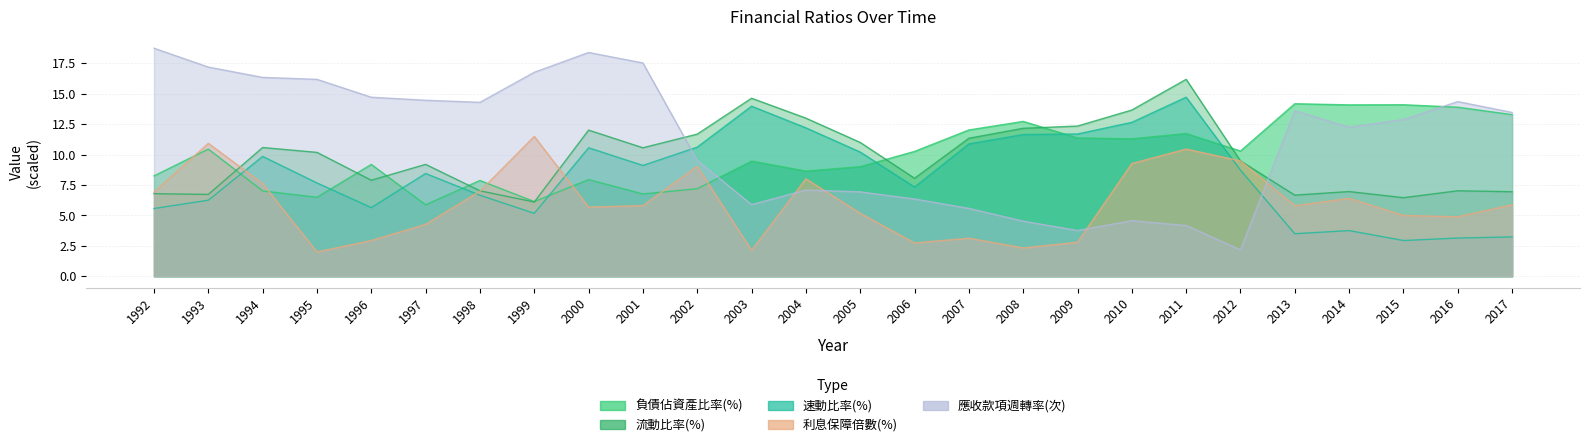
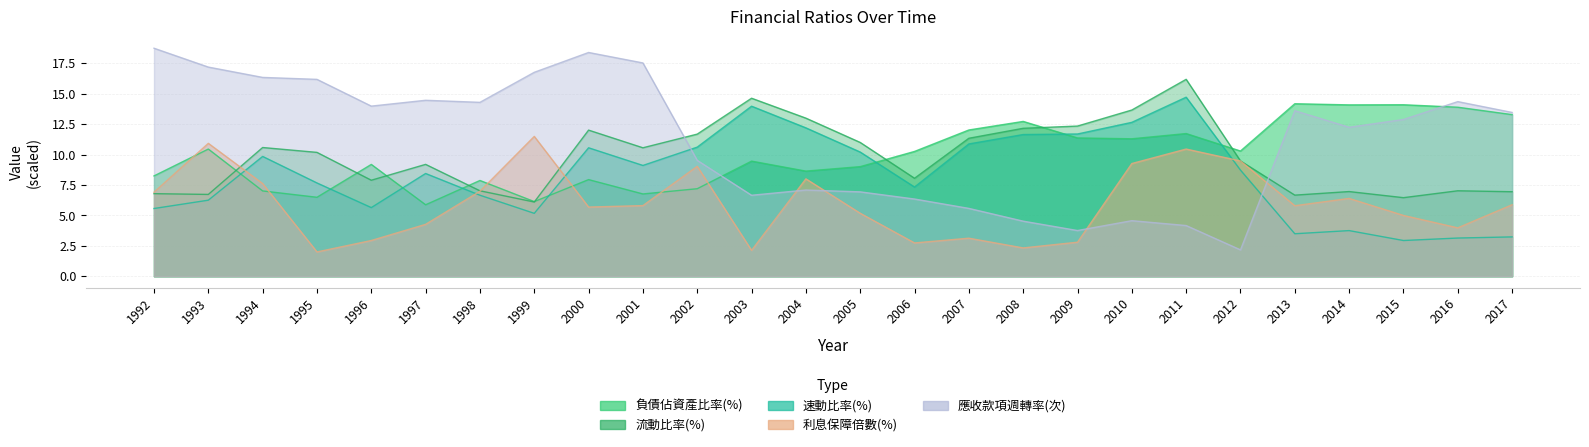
  {
    "利息保障倍數(%)": {
      "1993": 10.9,
      "1994": 7.6,
      "1995": 2.0,
      "1996": 2.9,
      "1997": 4.3,
      "1999": 11.5,
      "2000": 5.7,
      "2001": 5.8,
      "2002": 9.0,
      "2003": 2.1,
      "2004": 8.0,
      "2005": 5.2,
      "2006": 2.7,
      "2007": 3.1,
      "2008": 2.3,
      "2009": 2.8,
      "2010": 9.3,
      "2011": 10.5,
      "2013": 5.8,
      "2014": 6.4,
      "2015": 5.0,
-     "2016": 4.9,
+     "2016": 4.0,
      "2017": 5.9
    },
    "應收款項週轉率(次)": {
      "1992": 18.8,
      "1993": 17.2,
      "1994": 16.4,
      "1995": 16.2,
-     "1996": 14.7,
+     "1996": 14.0,
      "1997": 14.5,
      "1998": 14.3,
      "1999": 16.8,
      "2000": 18.4,
      "2001": 17.5,
      "2002": 9.5,
-     "2003": 5.9,
+     "2003": 6.7,
      "2004": 7.1,
      "2005": 6.9,
      "2006": 6.4,
      "2007": 5.6,
      "2008": 4.5,
      "2009": 3.8,
      "2010": 4.6,
      "2011": 4.2,
      "2012": 2.2,
      "2013": 13.6,
      "2014": 12.3,
      "2015": 12.9,
      "2016": 14.4
    }
  }
